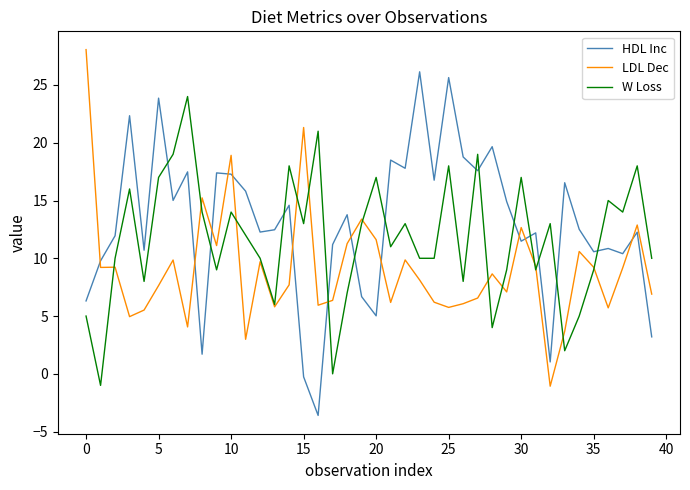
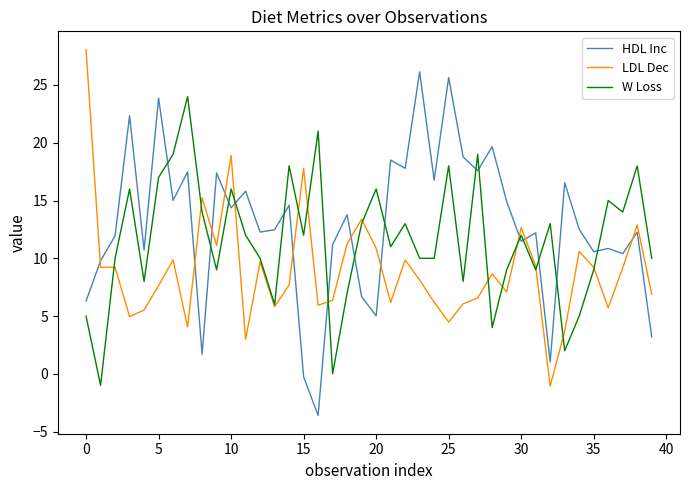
  {
    "HDL Inc": {
      "0": 6.3,
      "5": 23.9,
-     "10": 17.3,
+     "10": 14.4,
      "15": -0.3,
      "20": 5.0,
      "25": 25.6,
      "30": 11.5,
      "35": 10.6
    },
    "LDL Dec": {
      "0": 28.1,
      "5": 7.6,
      "10": 18.9,
-     "15": 21.3,
-     "20": 11.6,
-     "25": 5.8,
+     "15": 17.8,
+     "20": 10.9,
+     "25": 4.5,
      "30": 12.7
    },
    "W Loss": {
      "0": 5,
      "5": 17,
-     "10": 14,
-     "15": 13,
-     "20": 17,
+     "10": 16,
+     "15": 12,
+     "20": 16,
      "25": 18,
-     "30": 17
+     "30": 12
    }
  }
